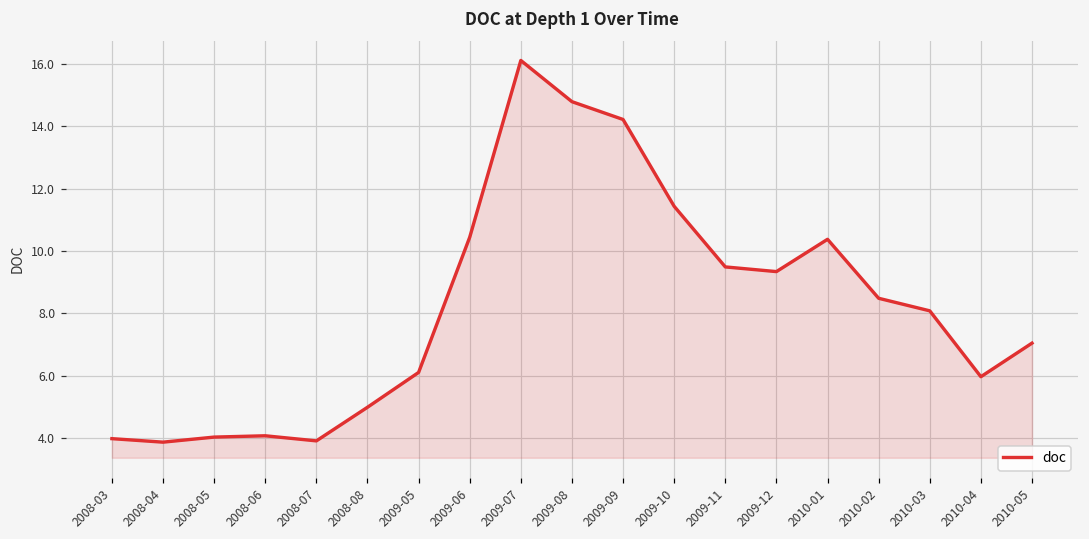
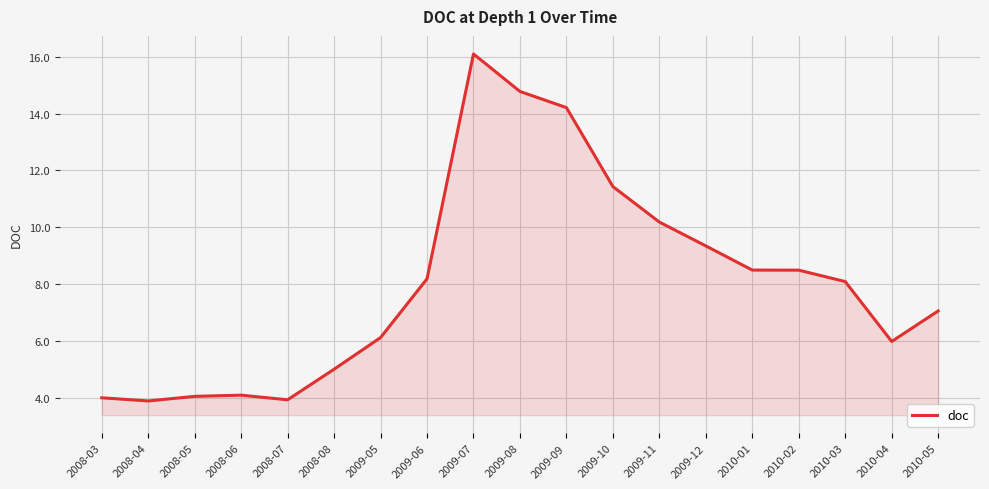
  {
    "2008-03": 4.0,
    "2008-04": 3.9,
    "2008-05": 4.0,
    "2008-06": 4.1,
    "2008-07": 3.9,
    "2008-08": 5.0,
    "2009-05": 6.1,
-   "2009-06": 10.4,
+   "2009-06": 8.2,
    "2009-07": 16.1,
    "2009-08": 14.8,
    "2009-09": 14.2,
    "2009-10": 11.4,
-   "2009-11": 9.5,
+   "2009-11": 10.2,
    "2009-12": 9.3,
-   "2010-01": 10.4,
+   "2010-01": 8.5,
    "2010-02": 8.5,
    "2010-03": 8.1,
    "2010-04": 6.0,
    "2010-05": 7.1
  }
